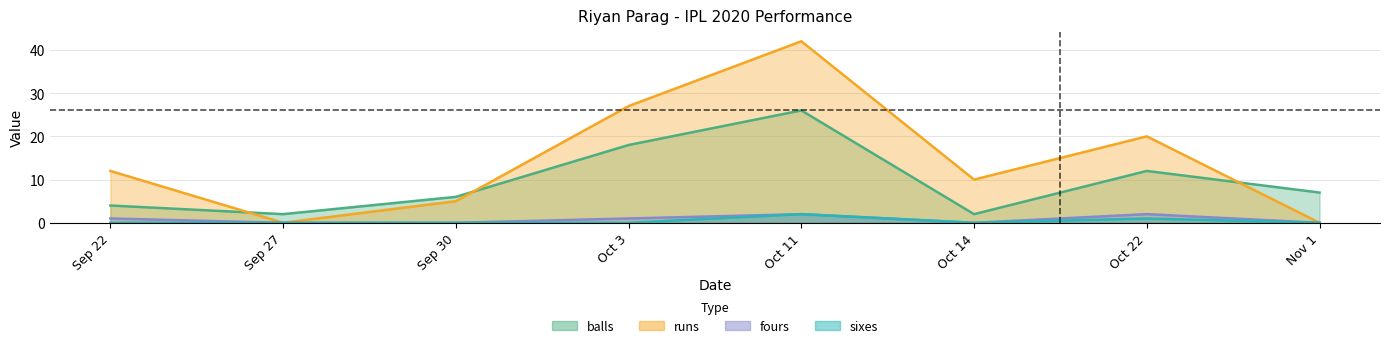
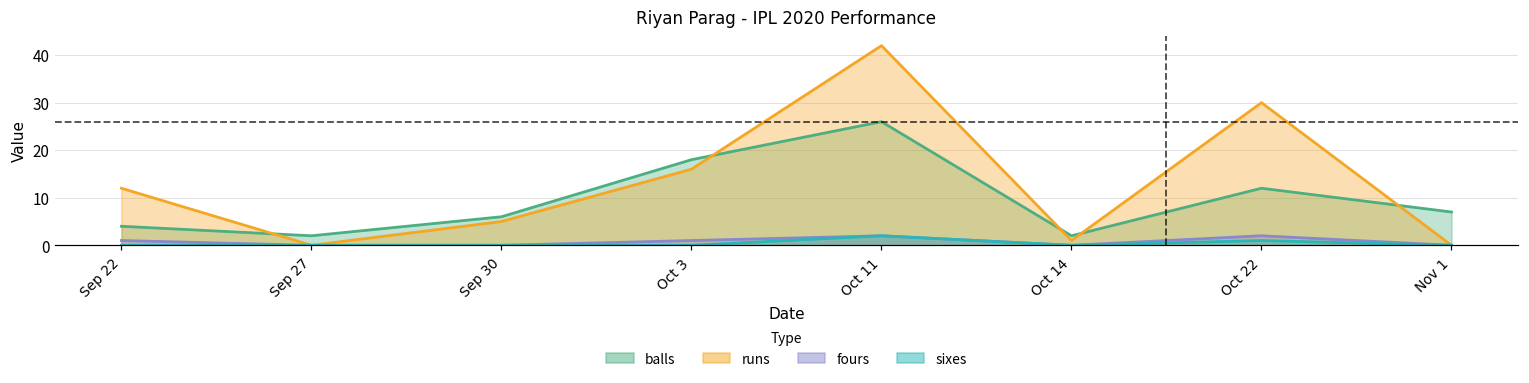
  {
    "runs": {
      "Sep 22": 12,
      "Sep 30": 5,
-     "Oct 3": 27,
+     "Oct 3": 16,
      "Oct 11": 42,
-     "Oct 14": 10,
-     "Oct 22": 20
+     "Oct 14": 1,
+     "Oct 22": 30
    }
  }
